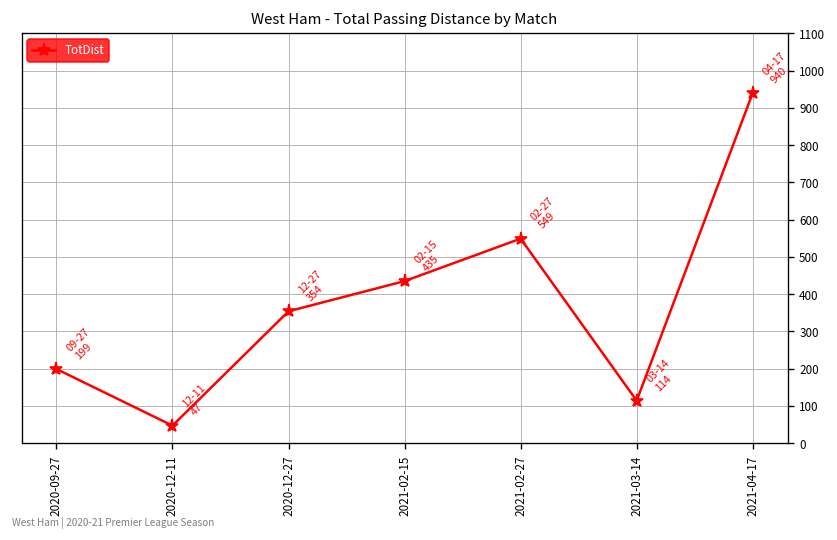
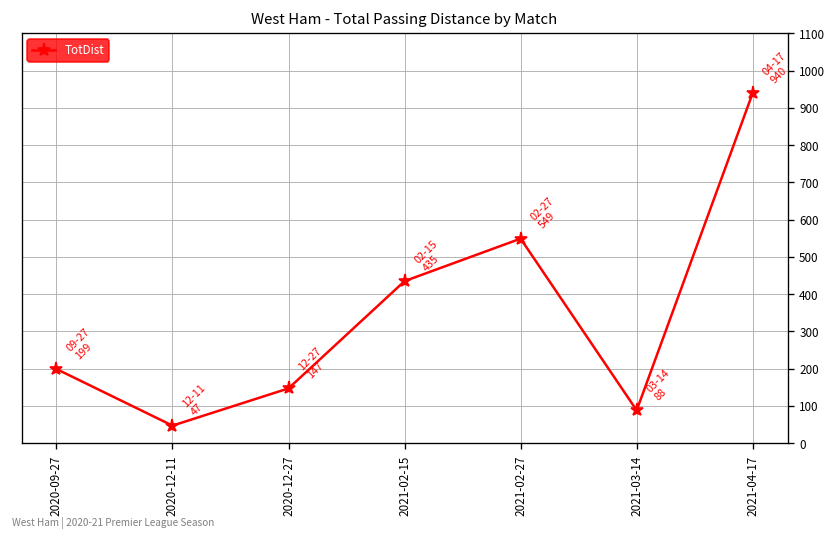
  {
    "2020-09-27": 199,
    "2020-12-11": 47,
-   "2020-12-27": 354,
+   "2020-12-27": 147,
    "2021-02-15": 435,
    "2021-02-27": 549,
-   "2021-03-14": 114,
+   "2021-03-14": 88,
    "2021-04-17": 940
  }
